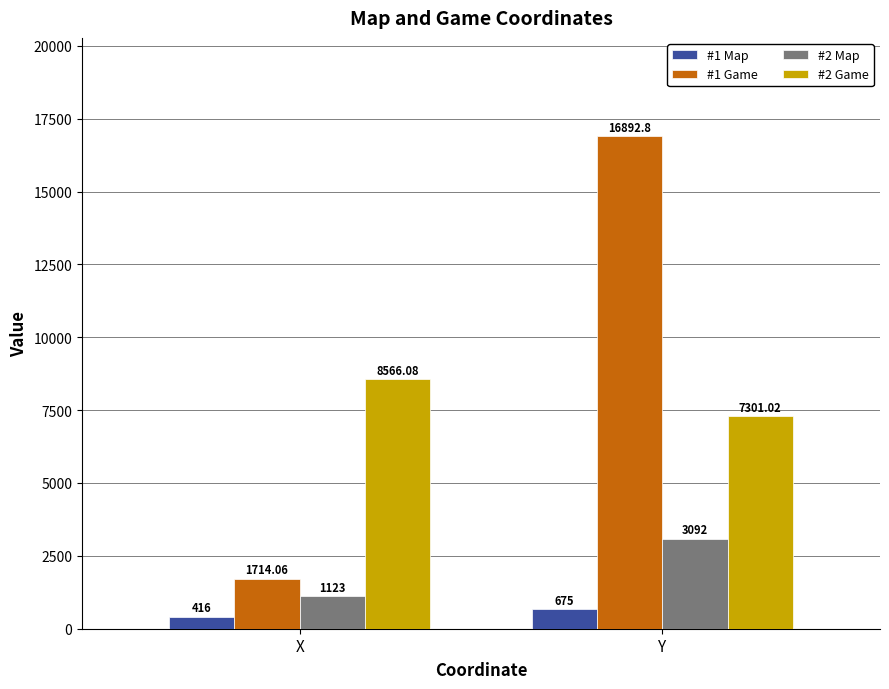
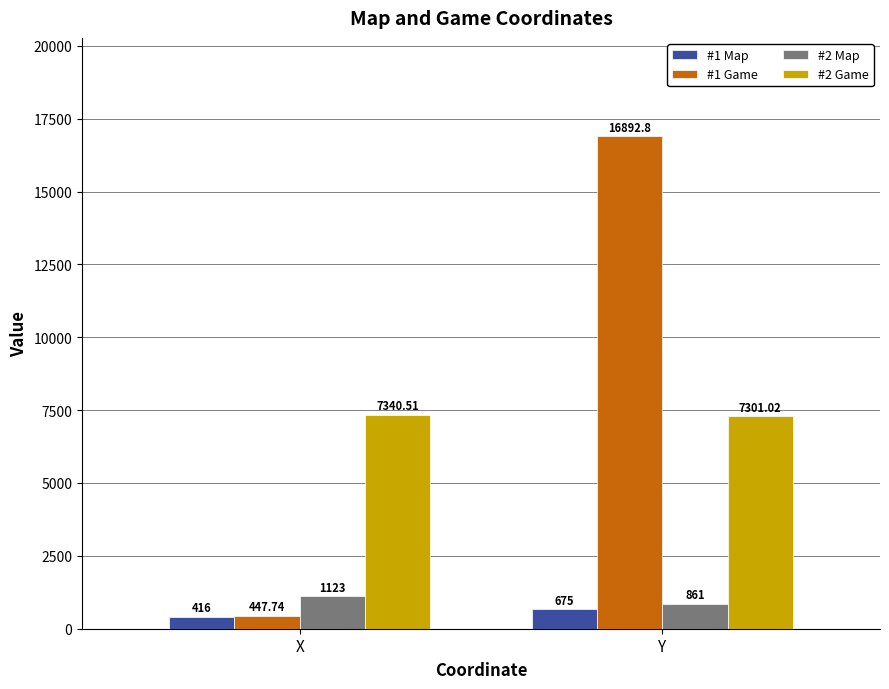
  {
    "#1 Map": {
      "X": 416,
      "Y": 675
    },
    "#1 Game": {
-     "X": 1714.06,
+     "X": 447.74,
      "Y": 16892.8
    },
    "#2 Map": {
      "X": 1123,
-     "Y": 3092
+     "Y": 861
    },
    "#2 Game": {
-     "X": 8566.08,
+     "X": 7340.51,
      "Y": 7301.02
    }
  }
